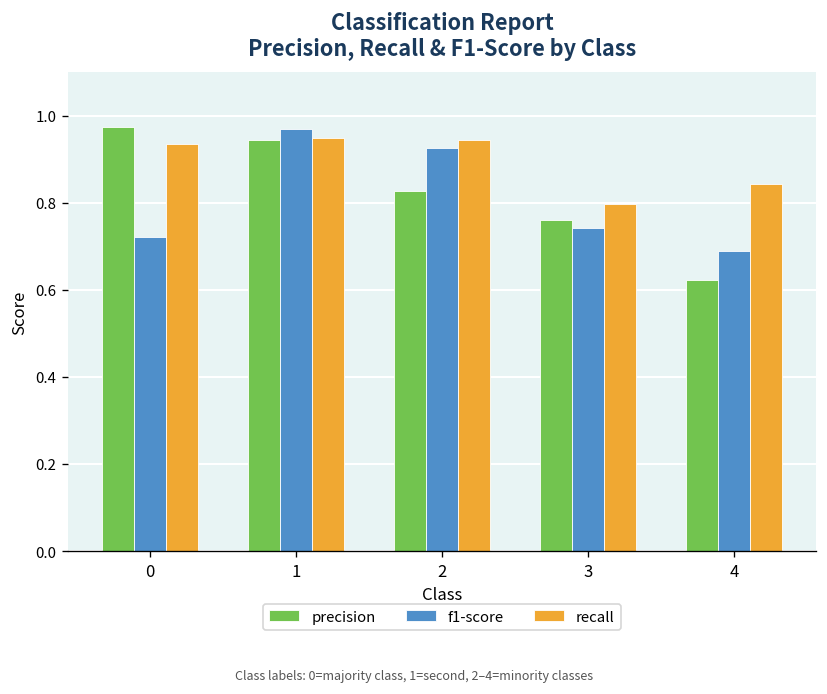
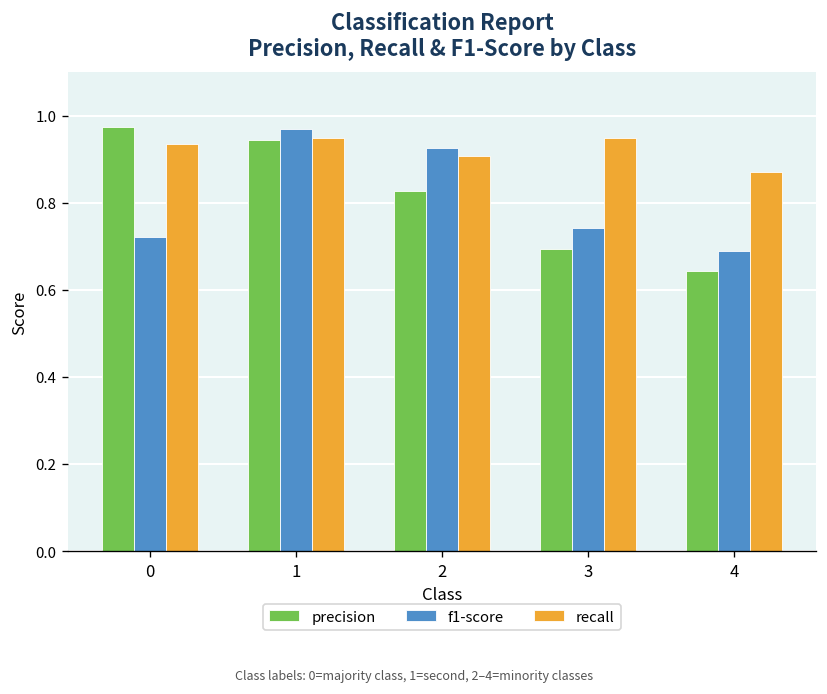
  {
    "precision": {
      "0": 0.97,
      "1": 0.94,
      "2": 0.83,
-     "3": 0.76,
-     "4": 0.62
+     "3": 0.69,
+     "4": 0.64
    },
    "f1-score": {
      "0": 0.72,
      "1": 0.97,
      "2": 0.93,
      "3": 0.74,
      "4": 0.69
    },
    "recall": {
      "0": 0.93,
      "1": 0.95,
-     "2": 0.95,
-     "3": 0.80,
-     "4": 0.84
+     "2": 0.91,
+     "3": 0.95,
+     "4": 0.87
    }
  }
